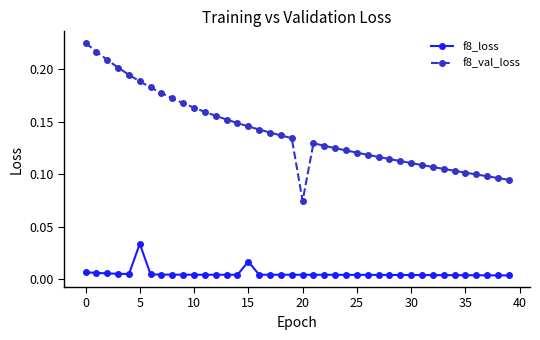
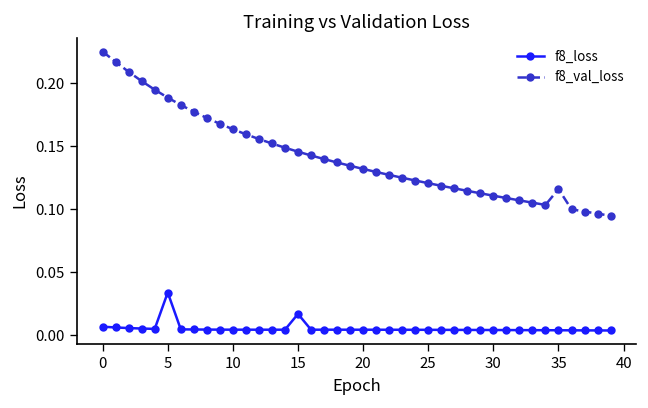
  {
    "f8_loss": {
      "0": 0.007,
      "5": 0.034,
      "10": 0.004,
      "15": 0.017,
      "20": 0.004,
      "25": 0.004,
      "30": 0.004,
      "35": 0.004
    },
    "f8_val_loss": {
      "0": 0.225,
      "5": 0.189,
      "10": 0.163,
      "15": 0.146,
-     "20": 0.075,
+     "20": 0.132,
      "25": 0.121,
      "30": 0.111,
-     "35": 0.102
+     "35": 0.116
    }
  }
